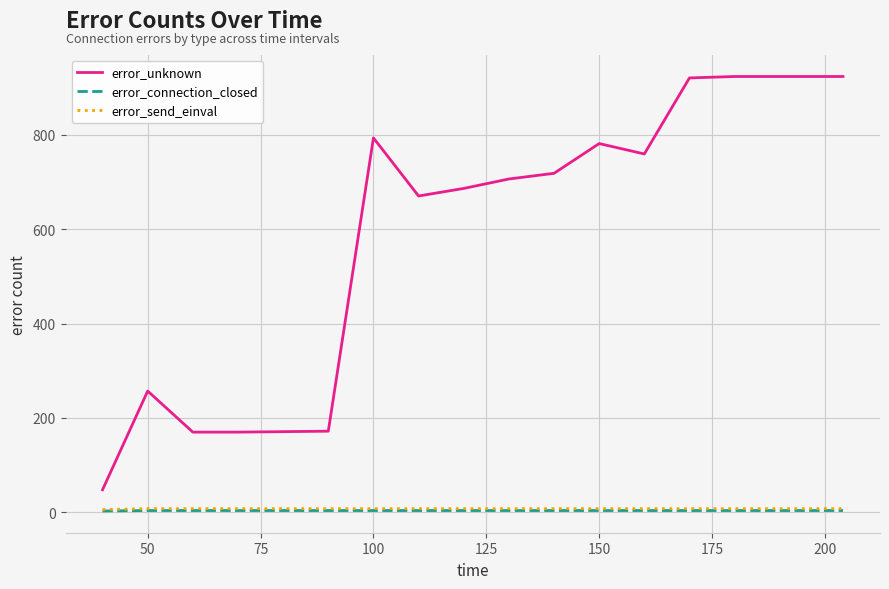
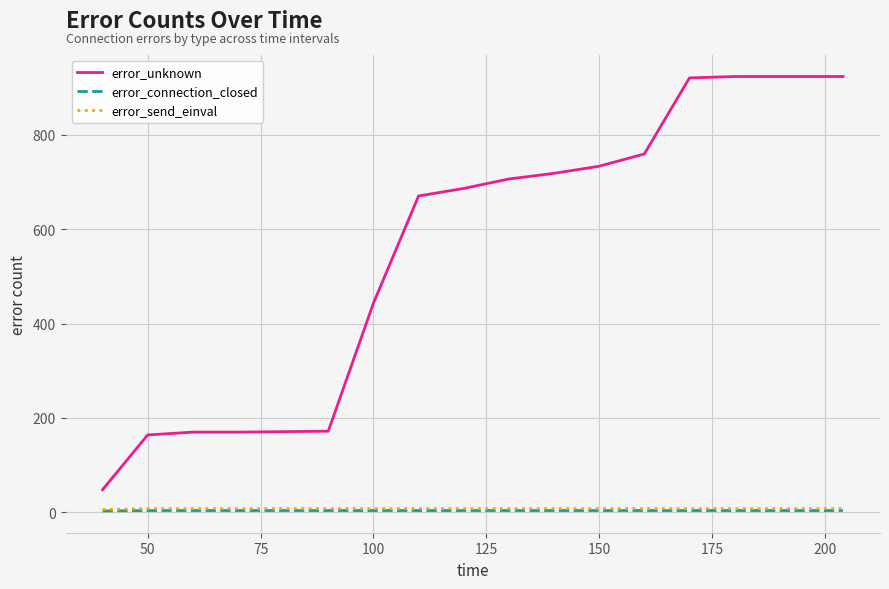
  {
    "error_unknown": {
-     "50": 260,
-     "100": 790,
-     "150": 780,
+     "50": 160,
+     "100": 440,
+     "150": 730,
      "200": 920
    }
  }
